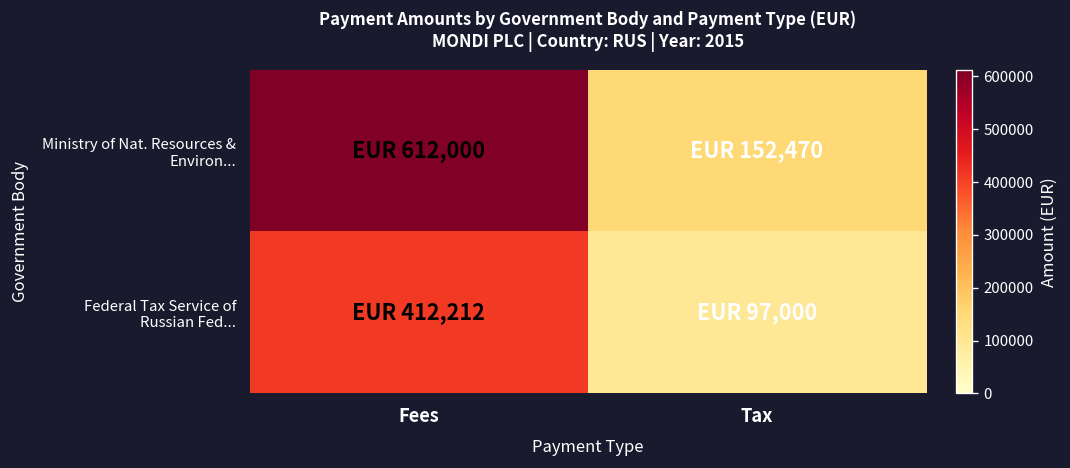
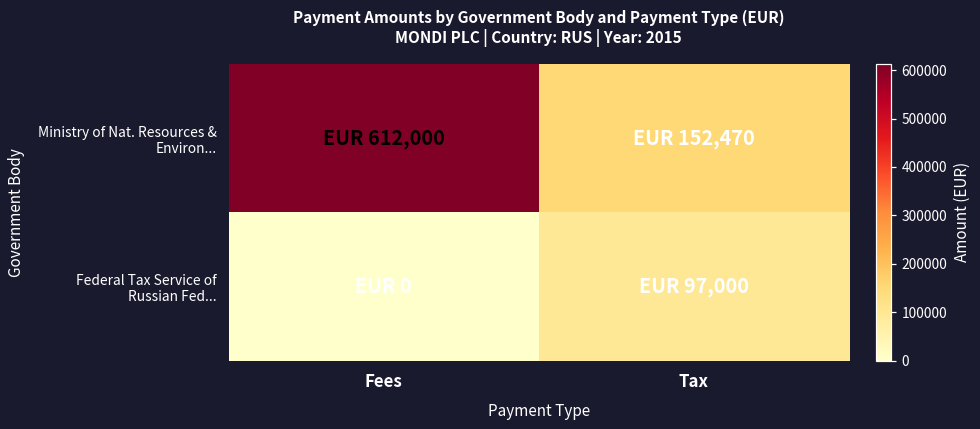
  {
    "Ministry of Nat. Resources & Environ...": {
      "Fees": "612,000",
      "Tax": "152,470"
    },
    "Federal Tax Service of Russian Fed...": {
-     "Fees": "412,212",
+     "Fees": "0",
      "Tax": "97,000"
    }
  }
